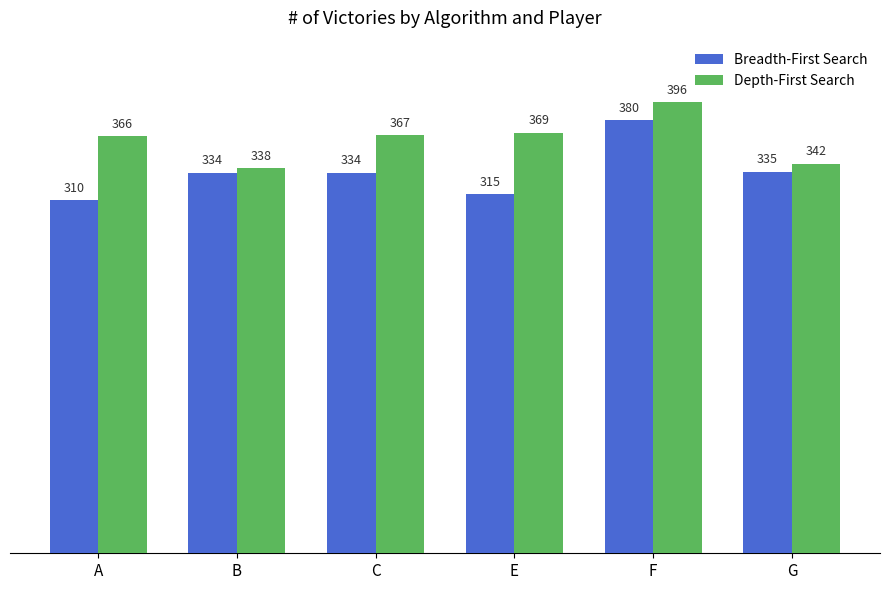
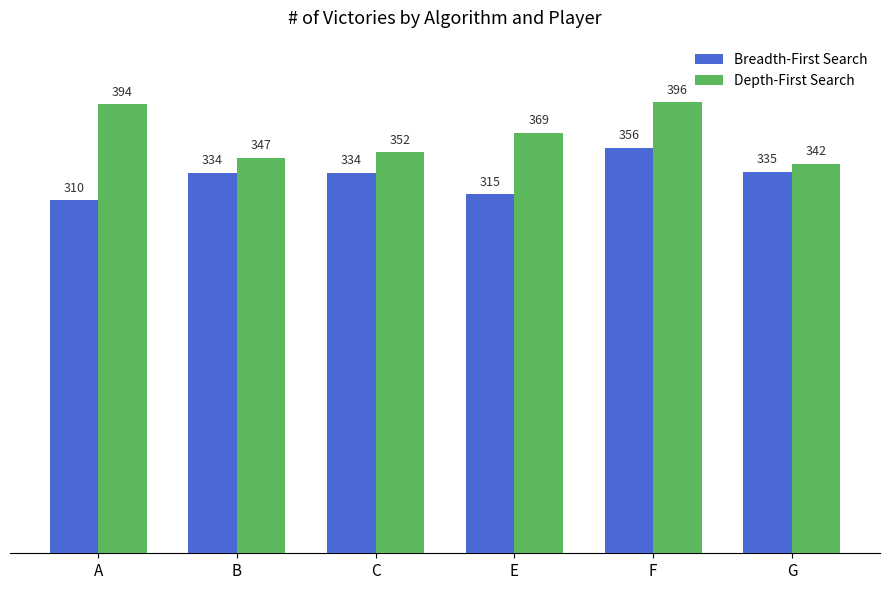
  {
    "Breadth-First Search": {
      "A": 310,
      "B": 334,
      "C": 334,
      "E": 315,
-     "F": 380,
+     "F": 356,
      "G": 335
    },
    "Depth-First Search": {
-     "A": 366,
-     "B": 338,
-     "C": 367,
+     "A": 394,
+     "B": 347,
+     "C": 352,
      "E": 369,
      "F": 396,
      "G": 342
    }
  }
